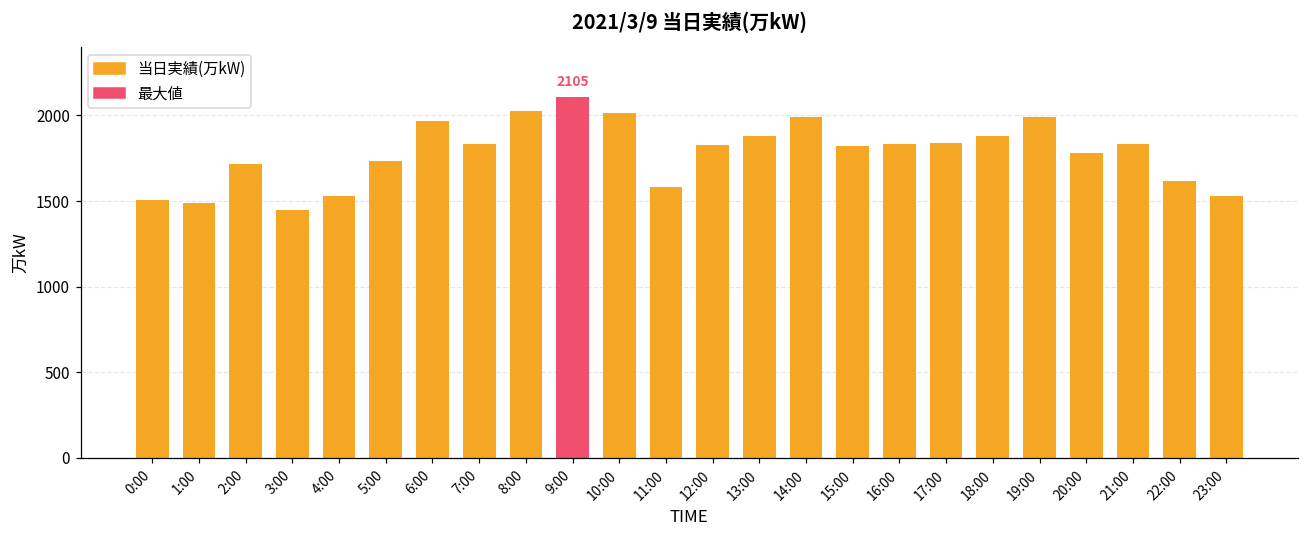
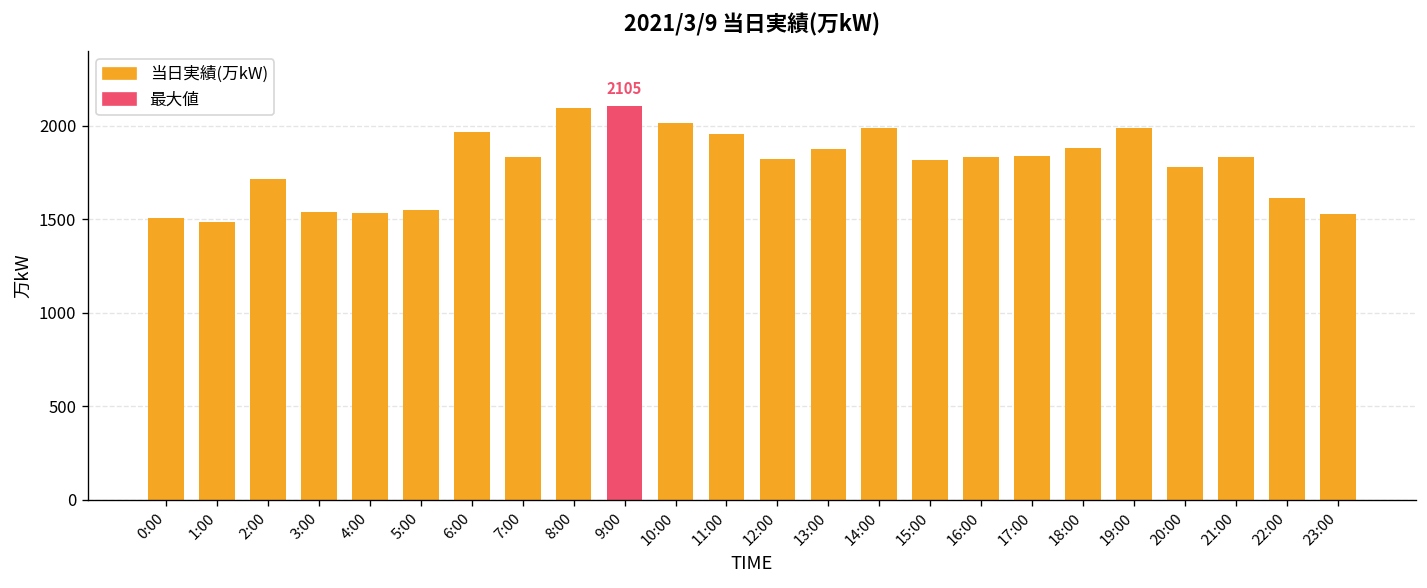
  {
    "当日実績(万kW)": {
      "0:00": 1510,
      "1:00": 1490,
      "2:00": 1720,
-     "3:00": 1450,
+     "3:00": 1540,
      "4:00": 1530,
-     "5:00": 1730,
+     "5:00": 1550,
      "6:00": 1970,
      "7:00": 1830,
-     "8:00": 2030,
+     "8:00": 2100,
      "10:00": 2020,
-     "11:00": 1580,
+     "11:00": 1960,
      "12:00": 1830,
      "13:00": 1880,
      "14:00": 1990,
      "15:00": 1820,
      "16:00": 1830,
      "17:00": 1840,
      "18:00": 1880,
      "19:00": 1990,
      "20:00": 1780,
      "21:00": 1830,
      "22:00": 1620,
      "23:00": 1530
    },
    "最大値": {
      "9:00": 2105
    }
  }
